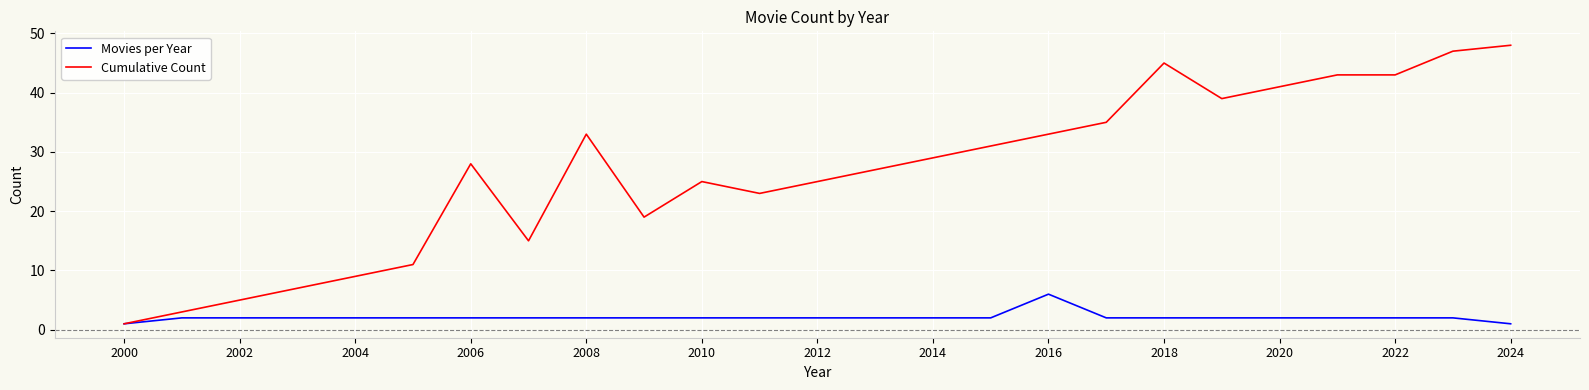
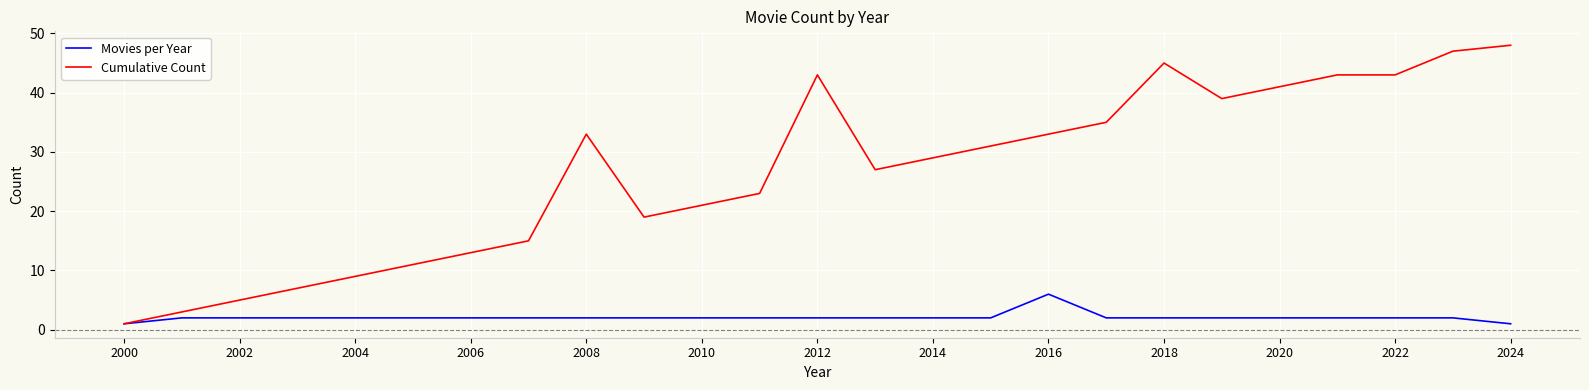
  {
    "Movies per Year": {
      "2002": 2,
      "2004": 2,
      "2006": 2,
      "2008": 2,
      "2010": 2,
      "2012": 2,
      "2014": 2,
      "2016": 6,
      "2018": 2,
      "2020": 2,
      "2022": 2,
      "2024": 1
    },
    "Cumulative Count": {
      "2002": 5,
      "2004": 9,
-     "2006": 28,
+     "2006": 13,
      "2008": 33,
-     "2010": 25,
-     "2012": 25,
+     "2010": 21,
+     "2012": 43,
      "2014": 29,
      "2016": 33,
      "2018": 45,
      "2020": 41,
      "2022": 43,
      "2024": 48
    }
  }
